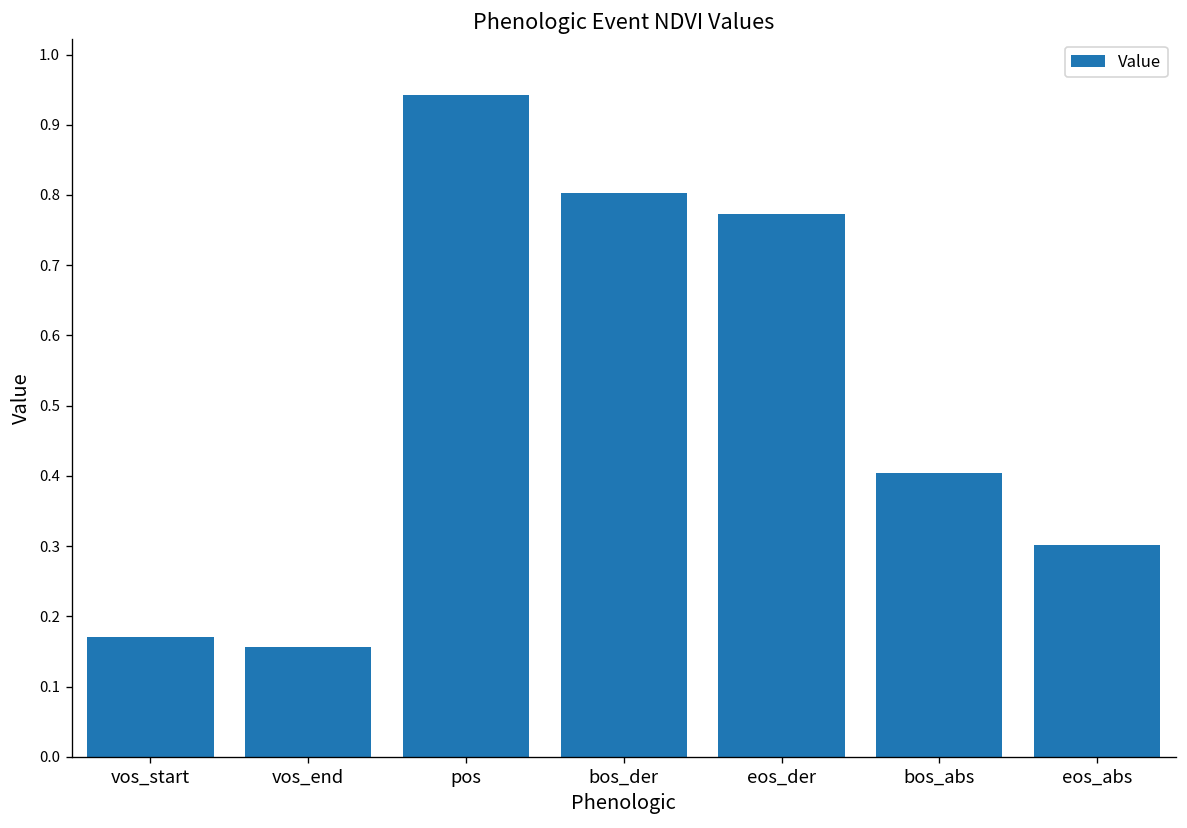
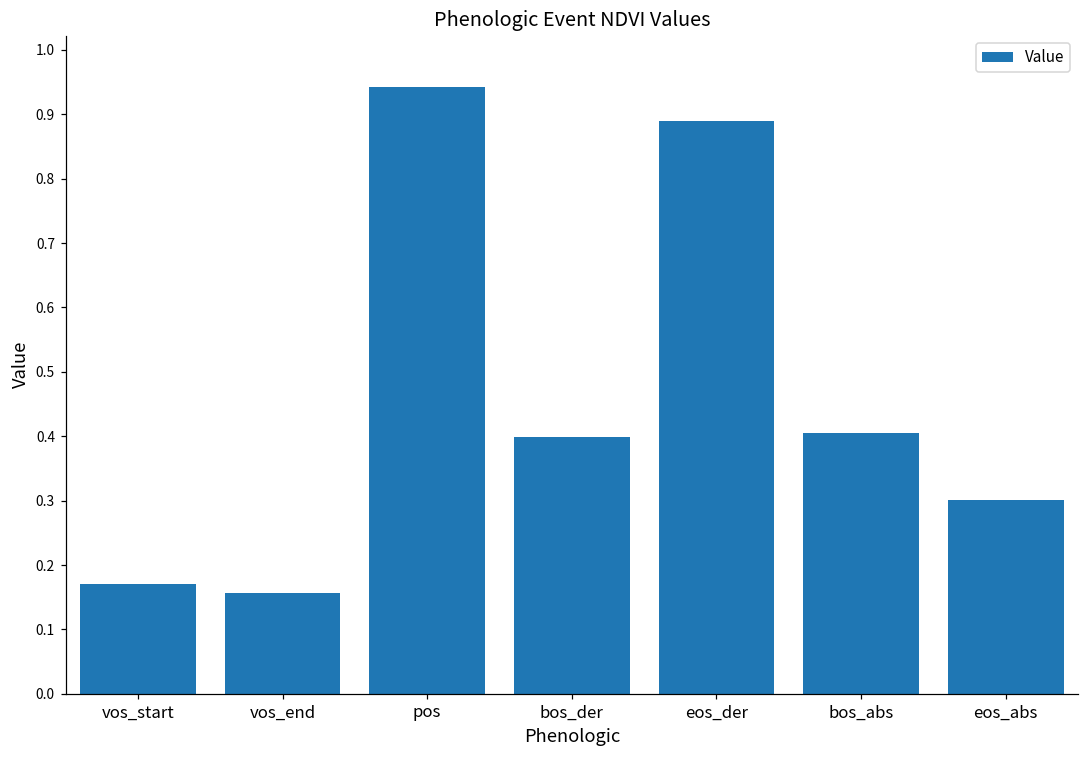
  {
    "vos_start": 0.17,
    "vos_end": 0.16,
    "pos": 0.94,
-   "bos_der": 0.80,
-   "eos_der": 0.77,
+   "bos_der": 0.40,
+   "eos_der": 0.89,
    "bos_abs": 0.40,
    "eos_abs": 0.30
  }
